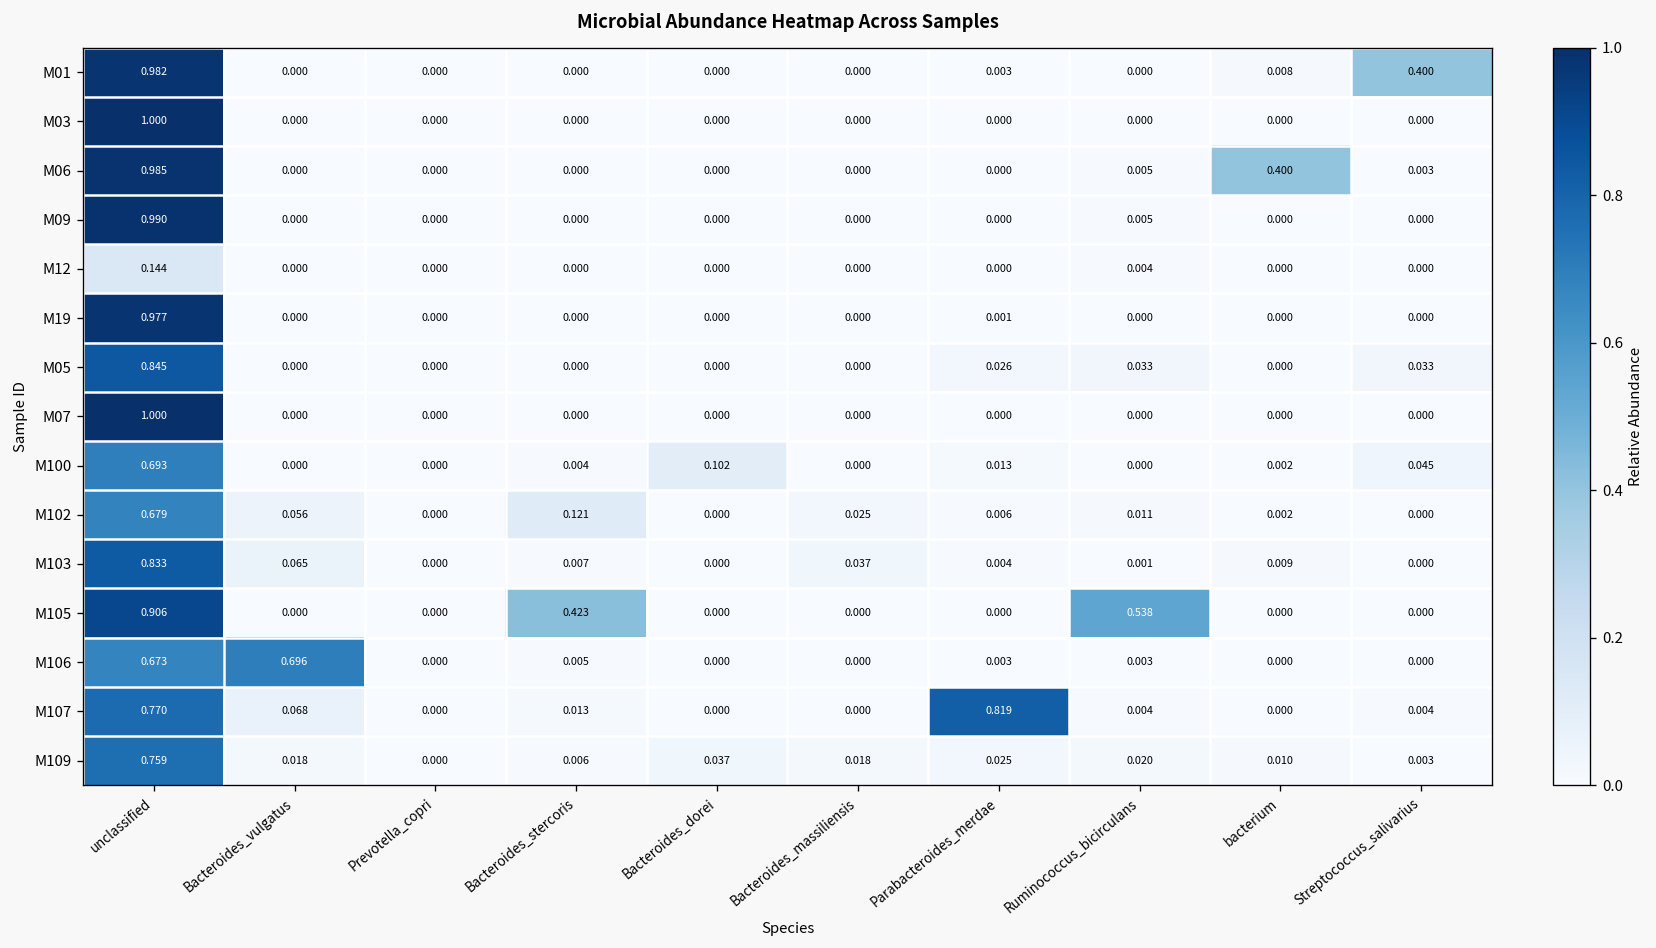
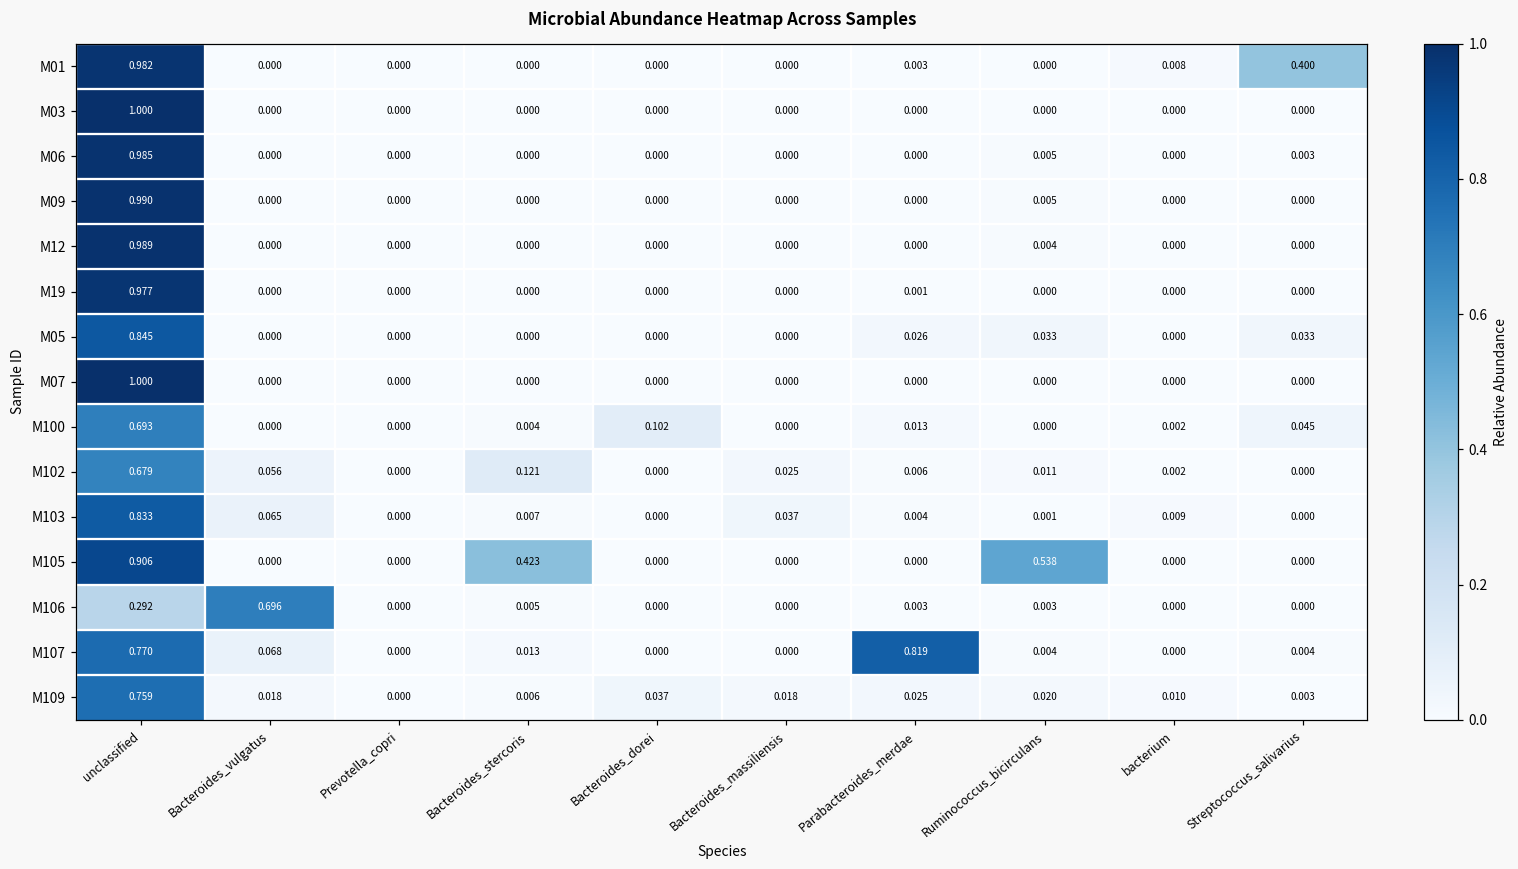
  {
    "M01": {
      "unclassified": 0.982,
      "Bacteroides_vulgatus": 0.000,
      "Prevotella_copri": 0.000,
      "Bacteroides_stercoris": 0.000,
      "Bacteroides_dorei": 0.000,
      "Bacteroides_massiliensis": 0.000,
      "Parabacteroides_merdae": 0.003,
      "Ruminococcus_bicirculans": 0.000,
      "bacterium": 0.008,
      "Streptococcus_salivarius": 0.400
    },
    "M03": {
      "unclassified": 1.000,
      "Bacteroides_vulgatus": 0.000,
      "Prevotella_copri": 0.000,
      "Bacteroides_stercoris": 0.000,
      "Bacteroides_dorei": 0.000,
      "Bacteroides_massiliensis": 0.000,
      "Parabacteroides_merdae": 0.000,
      "Ruminococcus_bicirculans": 0.000,
      "bacterium": 0.000,
      "Streptococcus_salivarius": 0.000
    },
    "M06": {
      "unclassified": 0.985,
      "Bacteroides_vulgatus": 0.000,
      "Prevotella_copri": 0.000,
      "Bacteroides_stercoris": 0.000,
      "Bacteroides_dorei": 0.000,
      "Bacteroides_massiliensis": 0.000,
      "Parabacteroides_merdae": 0.000,
      "Ruminococcus_bicirculans": 0.005,
-     "bacterium": 0.400,
+     "bacterium": 0.000,
      "Streptococcus_salivarius": 0.003
    },
    "M09": {
      "unclassified": 0.990,
      "Bacteroides_vulgatus": 0.000,
      "Prevotella_copri": 0.000,
      "Bacteroides_stercoris": 0.000,
      "Bacteroides_dorei": 0.000,
      "Bacteroides_massiliensis": 0.000,
      "Parabacteroides_merdae": 0.000,
      "Ruminococcus_bicirculans": 0.005,
      "bacterium": 0.000,
      "Streptococcus_salivarius": 0.000
    },
    "M12": {
-     "unclassified": 0.144,
+     "unclassified": 0.989,
      "Bacteroides_vulgatus": 0.000,
      "Prevotella_copri": 0.000,
      "Bacteroides_stercoris": 0.000,
      "Bacteroides_dorei": 0.000,
      "Bacteroides_massiliensis": 0.000,
      "Parabacteroides_merdae": 0.000,
      "Ruminococcus_bicirculans": 0.004,
      "bacterium": 0.000,
      "Streptococcus_salivarius": 0.000
    },
    "M19": {
      "unclassified": 0.977,
      "Bacteroides_vulgatus": 0.000,
      "Prevotella_copri": 0.000,
      "Bacteroides_stercoris": 0.000,
      "Bacteroides_dorei": 0.000,
      "Bacteroides_massiliensis": 0.000,
      "Parabacteroides_merdae": 0.001,
      "Ruminococcus_bicirculans": 0.000,
      "bacterium": 0.000,
      "Streptococcus_salivarius": 0.000
    },
    "M05": {
      "unclassified": 0.845,
      "Bacteroides_vulgatus": 0.000,
      "Prevotella_copri": 0.000,
      "Bacteroides_stercoris": 0.000,
      "Bacteroides_dorei": 0.000,
      "Bacteroides_massiliensis": 0.000,
      "Parabacteroides_merdae": 0.026,
      "Ruminococcus_bicirculans": 0.033,
      "bacterium": 0.000,
      "Streptococcus_salivarius": 0.033
    },
    "M07": {
      "unclassified": 1.000,
      "Bacteroides_vulgatus": 0.000,
      "Prevotella_copri": 0.000,
      "Bacteroides_stercoris": 0.000,
      "Bacteroides_dorei": 0.000,
      "Bacteroides_massiliensis": 0.000,
      "Parabacteroides_merdae": 0.000,
      "Ruminococcus_bicirculans": 0.000,
      "bacterium": 0.000,
      "Streptococcus_salivarius": 0.000
    },
    "M100": {
      "unclassified": 0.693,
      "Bacteroides_vulgatus": 0.000,
      "Prevotella_copri": 0.000,
      "Bacteroides_stercoris": 0.004,
      "Bacteroides_dorei": 0.102,
      "Bacteroides_massiliensis": 0.000,
      "Parabacteroides_merdae": 0.013,
      "Ruminococcus_bicirculans": 0.000,
      "bacterium": 0.002,
      "Streptococcus_salivarius": 0.045
    },
    "M102": {
      "unclassified": 0.679,
      "Bacteroides_vulgatus": 0.056,
      "Prevotella_copri": 0.000,
      "Bacteroides_stercoris": 0.121,
      "Bacteroides_dorei": 0.000,
      "Bacteroides_massiliensis": 0.025,
      "Parabacteroides_merdae": 0.006,
      "Ruminococcus_bicirculans": 0.011,
      "bacterium": 0.002,
      "Streptococcus_salivarius": 0.000
    },
    "M103": {
      "unclassified": 0.833,
      "Bacteroides_vulgatus": 0.065,
      "Prevotella_copri": 0.000,
      "Bacteroides_stercoris": 0.007,
      "Bacteroides_dorei": 0.000,
      "Bacteroides_massiliensis": 0.037,
      "Parabacteroides_merdae": 0.004,
      "Ruminococcus_bicirculans": 0.001,
      "bacterium": 0.009,
      "Streptococcus_salivarius": 0.000
    },
    "M105": {
      "unclassified": 0.906,
      "Bacteroides_vulgatus": 0.000,
      "Prevotella_copri": 0.000,
      "Bacteroides_stercoris": 0.423,
      "Bacteroides_dorei": 0.000,
      "Bacteroides_massiliensis": 0.000,
      "Parabacteroides_merdae": 0.000,
      "Ruminococcus_bicirculans": 0.538,
      "bacterium": 0.000,
      "Streptococcus_salivarius": 0.000
    },
    "M106": {
-     "unclassified": 0.673,
+     "unclassified": 0.292,
      "Bacteroides_vulgatus": 0.696,
      "Prevotella_copri": 0.000,
      "Bacteroides_stercoris": 0.005,
      "Bacteroides_dorei": 0.000,
      "Bacteroides_massiliensis": 0.000,
      "Parabacteroides_merdae": 0.003,
      "Ruminococcus_bicirculans": 0.003,
      "bacterium": 0.000,
      "Streptococcus_salivarius": 0.000
    },
    "M107": {
      "unclassified": 0.770,
      "Bacteroides_vulgatus": 0.068,
      "Prevotella_copri": 0.000,
      "Bacteroides_stercoris": 0.013,
      "Bacteroides_dorei": 0.000,
      "Bacteroides_massiliensis": 0.000,
      "Parabacteroides_merdae": 0.819,
      "Ruminococcus_bicirculans": 0.004,
      "bacterium": 0.000,
      "Streptococcus_salivarius": 0.004
    },
    "M109": {
      "unclassified": 0.759,
      "Bacteroides_vulgatus": 0.018,
      "Prevotella_copri": 0.000,
      "Bacteroides_stercoris": 0.006,
      "Bacteroides_dorei": 0.037,
      "Bacteroides_massiliensis": 0.018,
      "Parabacteroides_merdae": 0.025,
      "Ruminococcus_bicirculans": 0.020,
      "bacterium": 0.010,
      "Streptococcus_salivarius": 0.003
    }
  }
